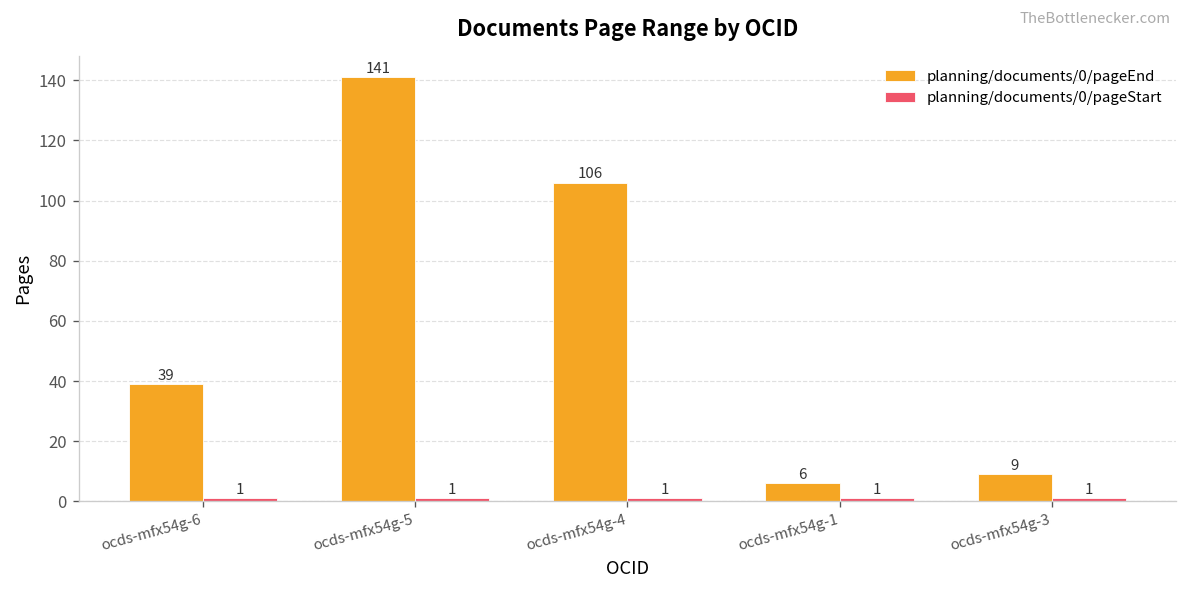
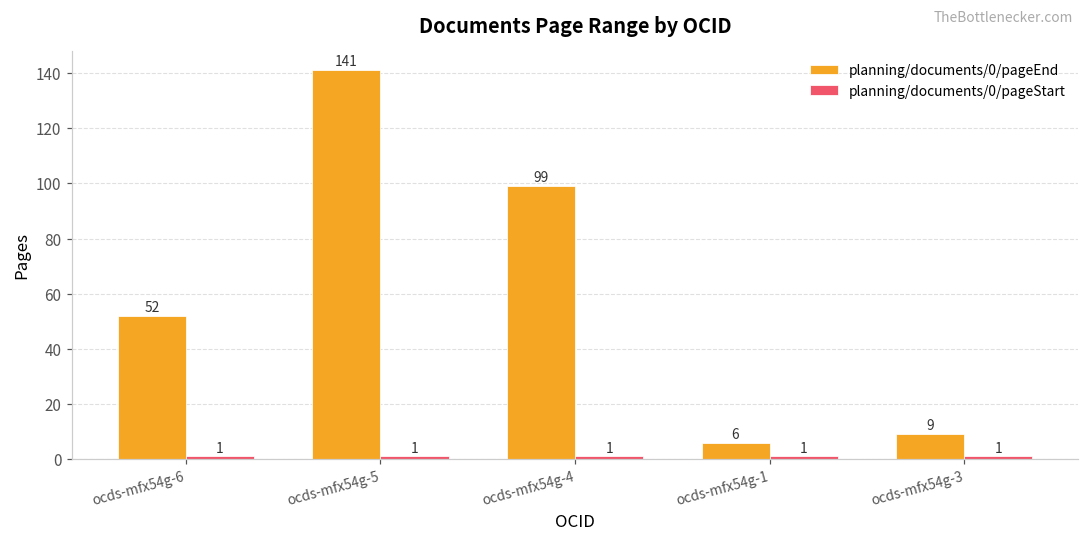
  {
    "planning/documents/0/pageEnd": {
-     "ocds-mfx54g-6": 39,
+     "ocds-mfx54g-6": 52,
      "ocds-mfx54g-5": 141,
-     "ocds-mfx54g-4": 106,
+     "ocds-mfx54g-4": 99,
      "ocds-mfx54g-1": 6,
      "ocds-mfx54g-3": 9
    },
    "planning/documents/0/pageStart": {
      "ocds-mfx54g-6": 1,
      "ocds-mfx54g-5": 1,
      "ocds-mfx54g-4": 1,
      "ocds-mfx54g-1": 1,
      "ocds-mfx54g-3": 1
    }
  }
